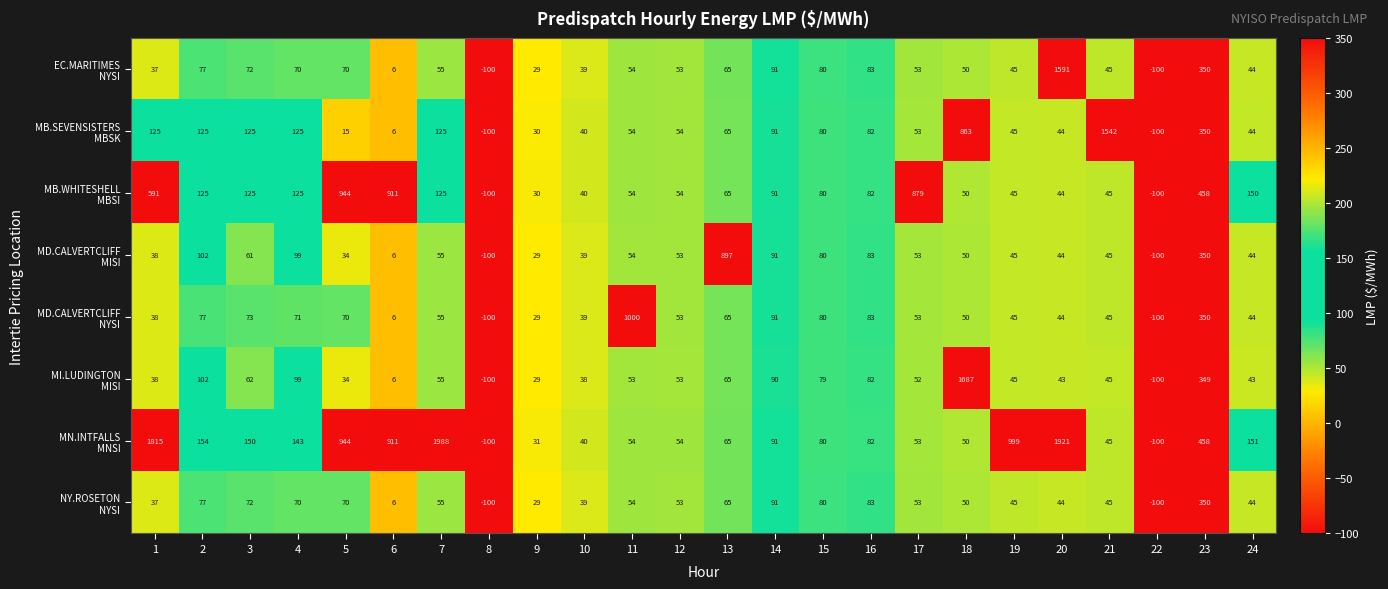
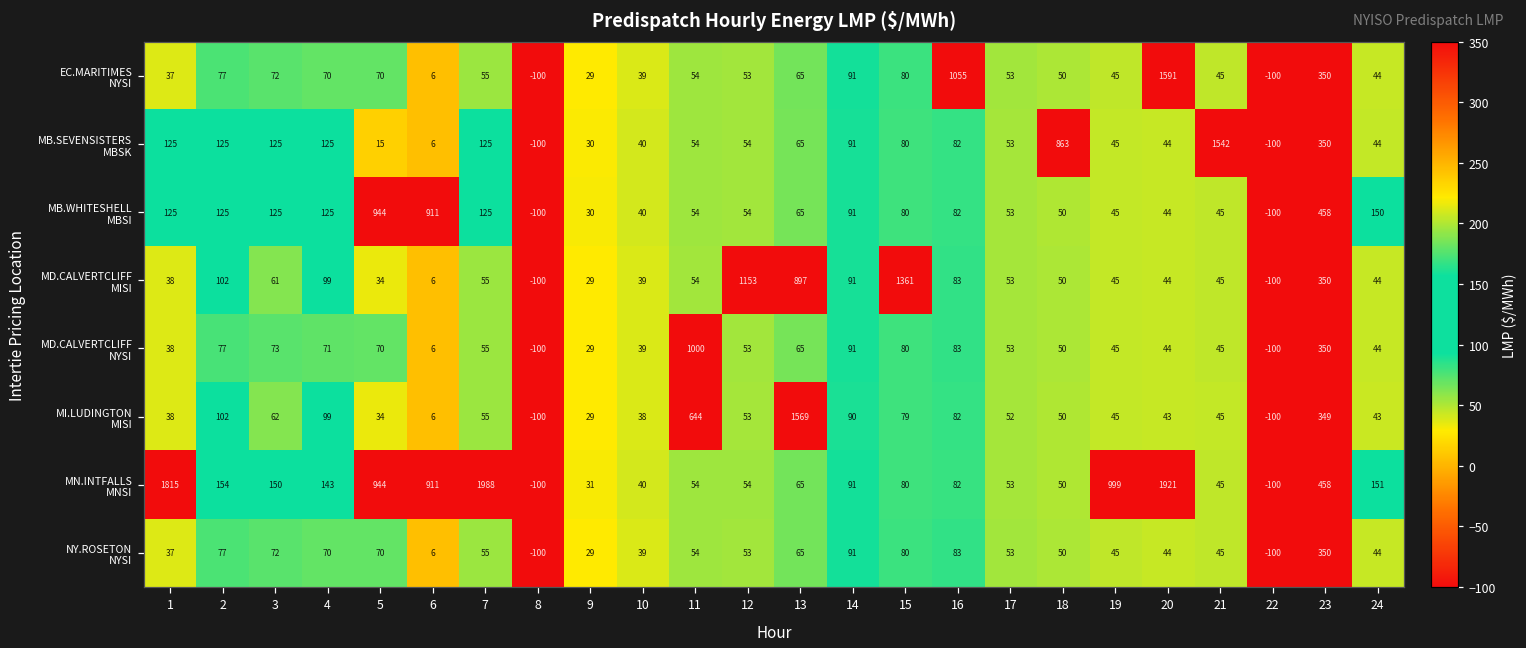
  {
    "EC.MARITIMES NYSI": {
      "1": 37,
      "2": 77,
      "3": 72,
      "4": 70,
      "5": 70,
      "6": 6,
      "7": 55,
      "8": -100,
      "9": 29,
      "10": 39,
      "11": 54,
      "12": 53,
      "13": 65,
      "14": 91,
      "15": 80,
-     "16": 83,
+     "16": 1055,
      "17": 53,
      "18": 50,
      "19": 45,
      "20": 1591,
      "21": 45,
      "22": -100,
      "23": 350,
      "24": 44
    },
    "MB.SEVENSISTERS MBSK": {
      "1": 125,
      "2": 125,
      "3": 125,
      "4": 125,
      "5": 15,
      "6": 6,
      "7": 125,
      "8": -100,
      "9": 30,
      "10": 40,
      "11": 54,
      "12": 54,
      "13": 65,
      "14": 91,
      "15": 80,
      "16": 82,
      "17": 53,
      "18": 863,
      "19": 45,
      "20": 44,
      "21": 1542,
      "22": -100,
      "23": 350,
      "24": 44
    },
    "MB.WHITESHELL MBSI": {
-     "1": 591,
+     "1": 125,
      "2": 125,
      "3": 125,
      "4": 125,
      "5": 944,
      "6": 911,
      "7": 125,
      "8": -100,
      "9": 30,
      "10": 40,
      "11": 54,
      "12": 54,
      "13": 65,
      "14": 91,
      "15": 80,
      "16": 82,
-     "17": 879,
+     "17": 53,
      "18": 50,
      "19": 45,
      "20": 44,
      "21": 45,
      "22": -100,
      "23": 458,
      "24": 150
    },
    "MD.CALVERTCLIFF MISI": {
      "1": 38,
      "2": 102,
      "3": 61,
      "4": 99,
      "5": 34,
      "6": 6,
      "7": 55,
      "8": -100,
      "9": 29,
      "10": 39,
      "11": 54,
-     "12": 53,
+     "12": 1153,
      "13": 897,
      "14": 91,
-     "15": 80,
+     "15": 1361,
      "16": 83,
      "17": 53,
      "18": 50,
      "19": 45,
      "20": 44,
      "21": 45,
      "22": -100,
      "23": 350,
      "24": 44
    },
    "MD.CALVERTCLIFF NYSI": {
      "1": 38,
      "2": 77,
      "3": 73,
      "4": 71,
      "5": 70,
      "6": 6,
      "7": 55,
      "8": -100,
      "9": 29,
      "10": 39,
      "11": 1000,
      "12": 53,
      "13": 65,
      "14": 91,
      "15": 80,
      "16": 83,
      "17": 53,
      "18": 50,
      "19": 45,
      "20": 44,
      "21": 45,
      "22": -100,
      "23": 350,
      "24": 44
    },
    "MI.LUDINGTON MISI": {
      "1": 38,
      "2": 102,
      "3": 62,
      "4": 99,
      "5": 34,
      "6": 6,
      "7": 55,
      "8": -100,
      "9": 29,
      "10": 38,
-     "11": 53,
+     "11": 644,
      "12": 53,
-     "13": 65,
+     "13": 1569,
      "14": 90,
      "15": 79,
      "16": 82,
      "17": 52,
-     "18": 1687,
+     "18": 50,
      "19": 45,
      "20": 43,
      "21": 45,
      "22": -100,
      "23": 349,
      "24": 43
    },
    "MN.INTFALLS MNSI": {
      "1": 1815,
      "2": 154,
      "3": 150,
      "4": 143,
      "5": 944,
      "6": 911,
      "7": 1988,
      "8": -100,
      "9": 31,
      "10": 40,
      "11": 54,
      "12": 54,
      "13": 65,
      "14": 91,
      "15": 80,
      "16": 82,
      "17": 53,
      "18": 50,
      "19": 999,
      "20": 1921,
      "21": 45,
      "22": -100,
      "23": 458,
      "24": 151
    },
    "NY.ROSETON NYSI": {
      "1": 37,
      "2": 77,
      "3": 72,
      "4": 70,
      "5": 70,
      "6": 6,
      "7": 55,
      "8": -100,
      "9": 29,
      "10": 39,
      "11": 54,
      "12": 53,
      "13": 65,
      "14": 91,
      "15": 80,
      "16": 83,
      "17": 53,
      "18": 50,
      "19": 45,
      "20": 44,
      "21": 45,
      "22": -100,
      "23": 350,
      "24": 44
    }
  }
